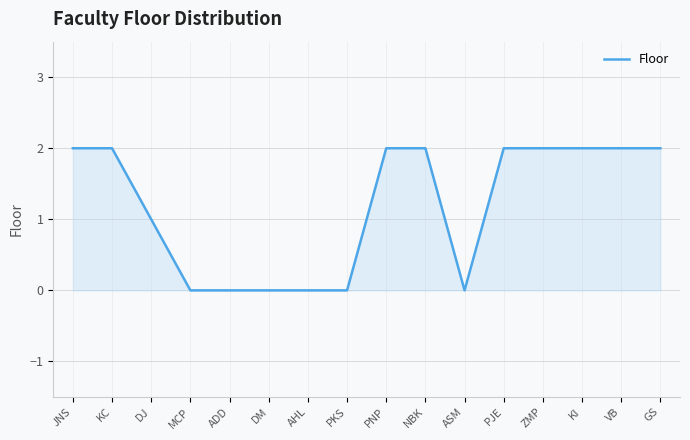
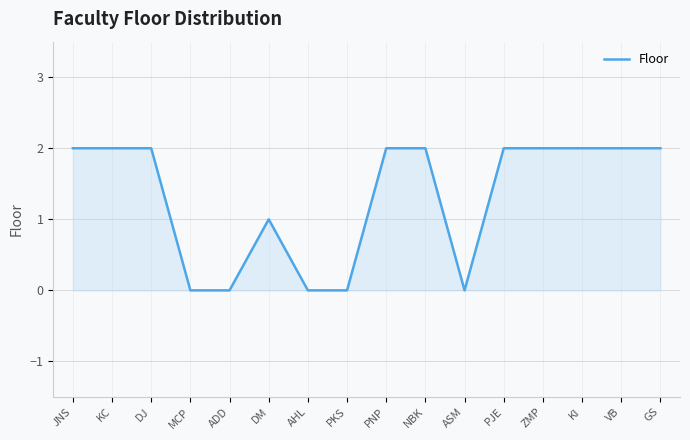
  {
    "JNS": 2,
    "KC": 2,
-   "DJ": 1,
+   "DJ": 2,
    "MCP": 0,
    "ADD": 0,
-   "DM": 0,
+   "DM": 1,
    "AHL": 0,
    "PKS": 0,
    "PNP": 2,
    "NBK": 2,
    "ASM": 0,
    "PJE": 2,
    "ZMP": 2,
    "KI": 2,
    "VB": 2,
    "GS": 2
  }
